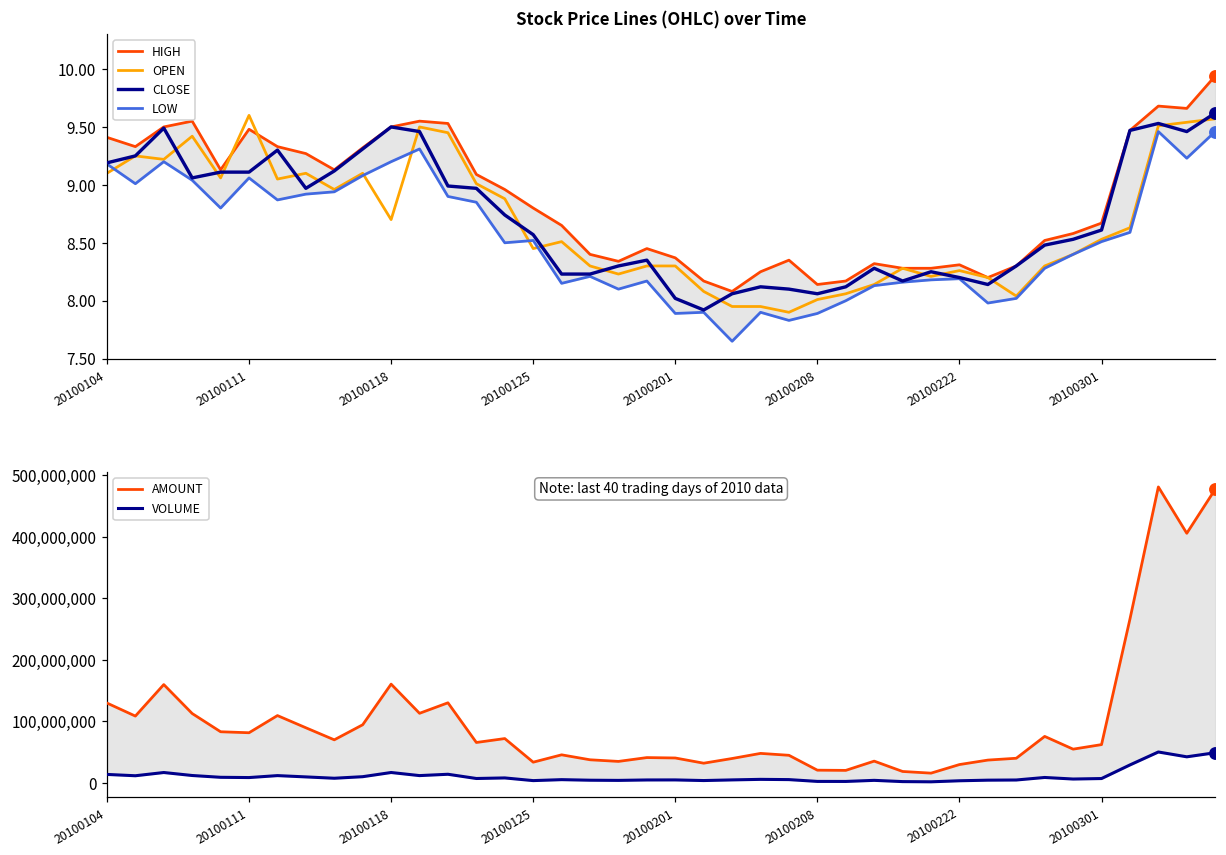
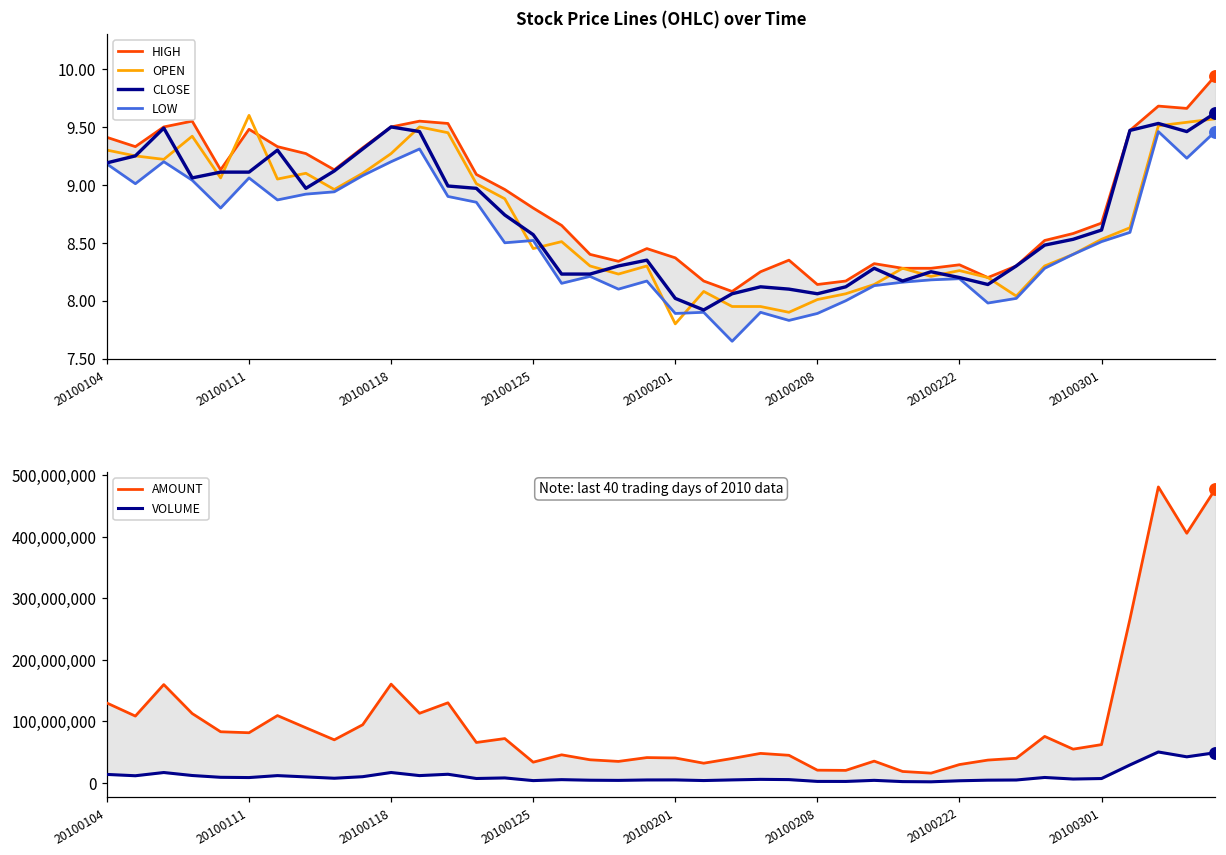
  {
    "Stock Price Lines (OHLC) over Time": {
      "OPEN": {
-       "20100104": 9.1,
+       "20100104": 9.3,
        "20100111": 9.60,
-       "20100118": 8.70,
+       "20100118": 9.27,
        "20100125": 8.45,
-       "20100201": 8.3,
+       "20100201": 7.8,
        "20100208": 8.01,
        "20100222": 8.26
      }
    }
  }
